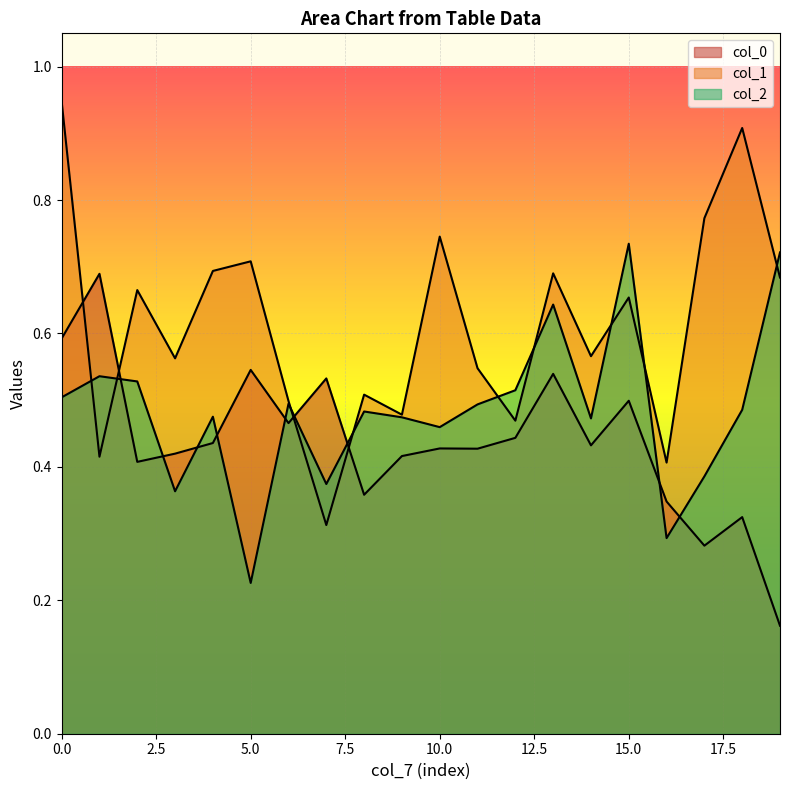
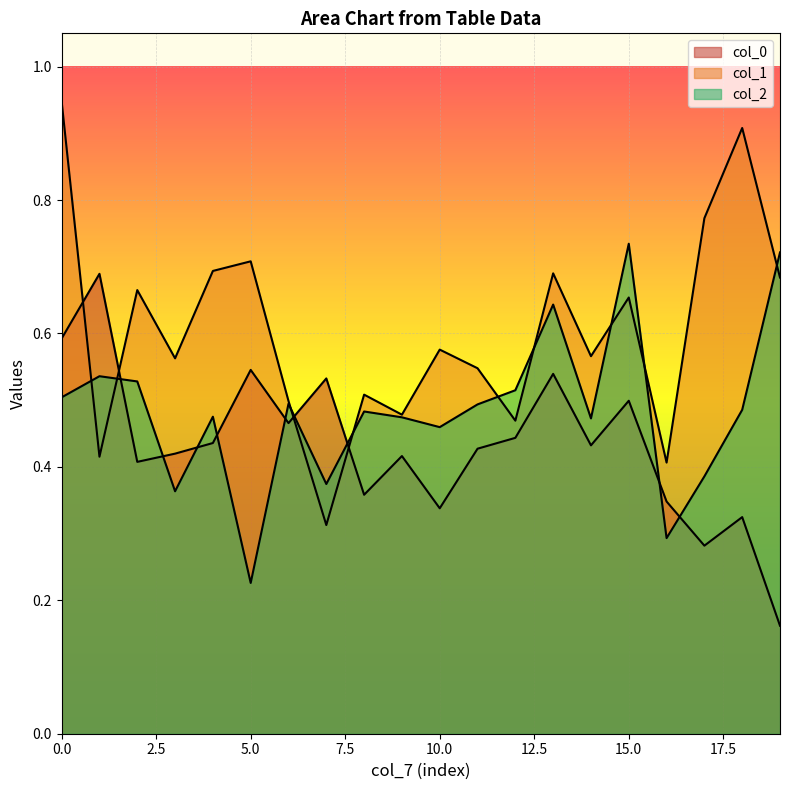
  {
    "col_0": {
      "0.0": 0.59,
      "5.0": 0.55,
-     "10.0": 0.43,
+     "10.0": 0.34,
      "15.0": 0.50
    },
    "col_1": {
      "0.0": 0.95,
      "5.0": 0.71,
-     "10.0": 0.75,
+     "10.0": 0.58,
      "15.0": 0.65
    },
    "col_2": {
      "0.0": 0.50,
      "5.0": 0.23,
      "10.0": 0.46,
      "15.0": 0.73
    }
  }
